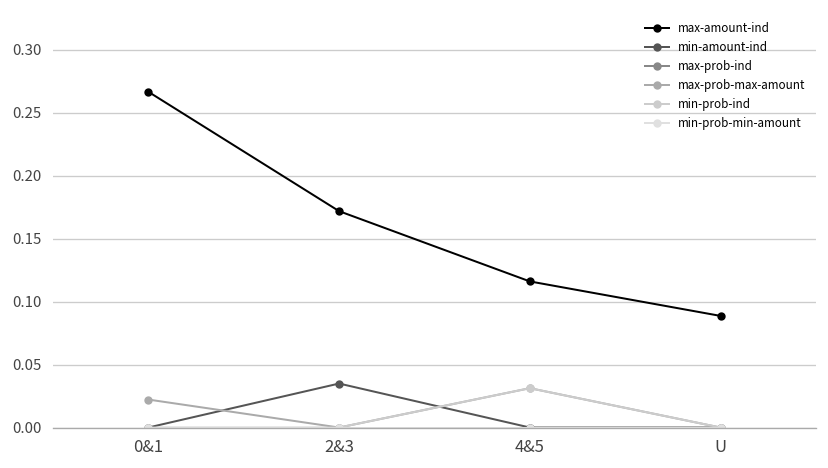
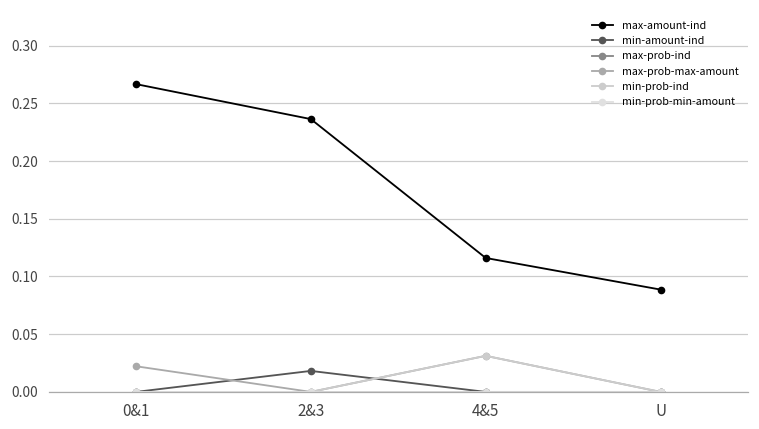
  {
    "max-amount-ind": {
      "0&1": 0.267,
-     "2&3": 0.172,
+     "2&3": 0.236,
      "4&5": 0.116,
      "U": 0.089
    },
    "min-amount-ind": {
-     "2&3": 0.035
+     "2&3": 0.018
    }
  }
